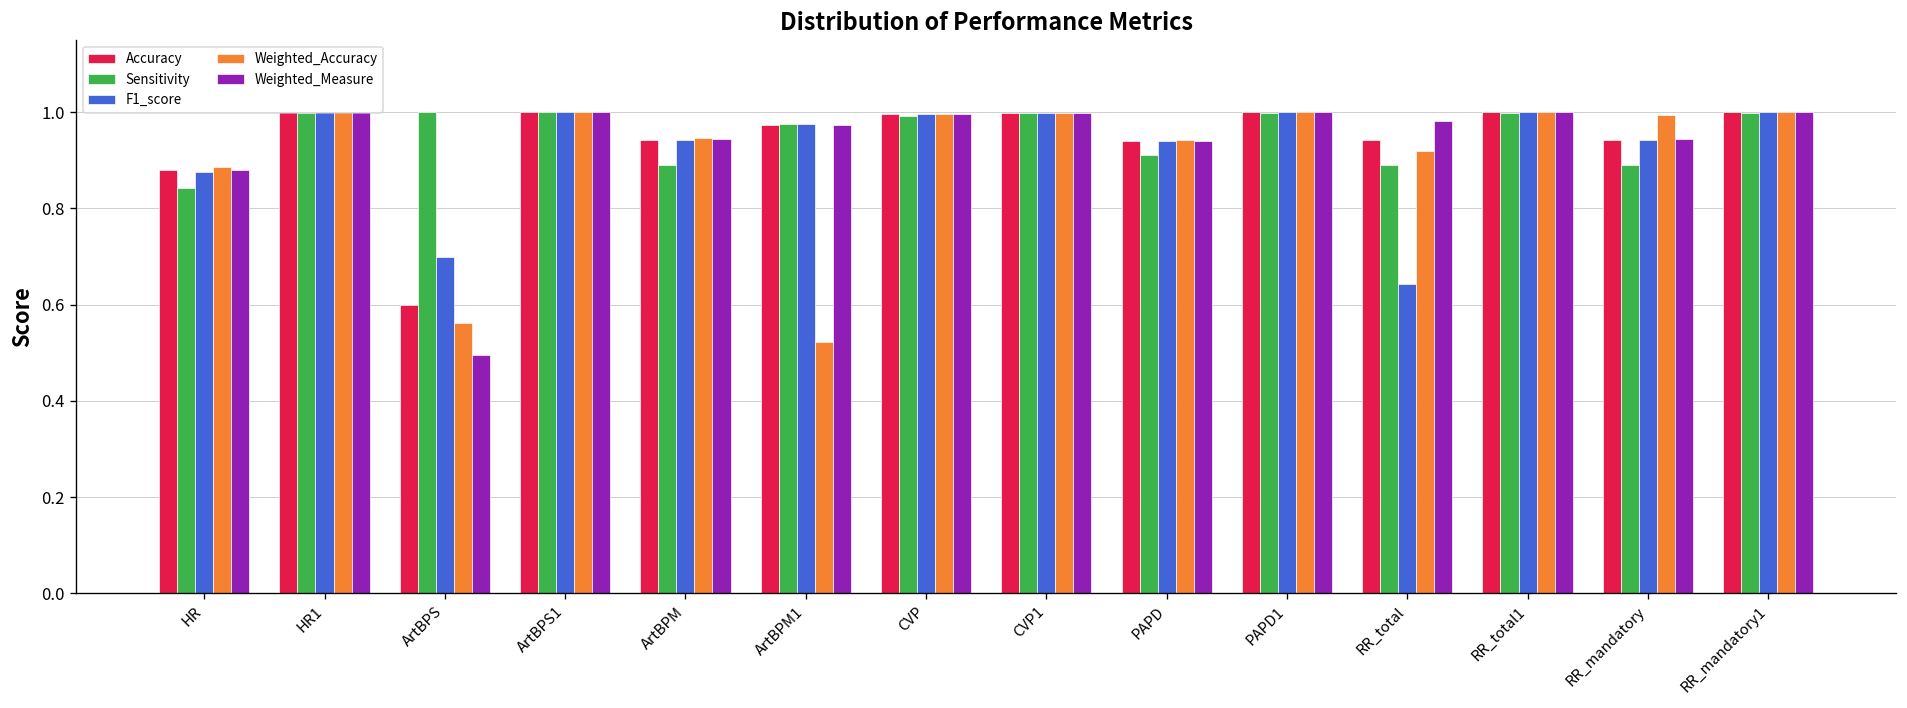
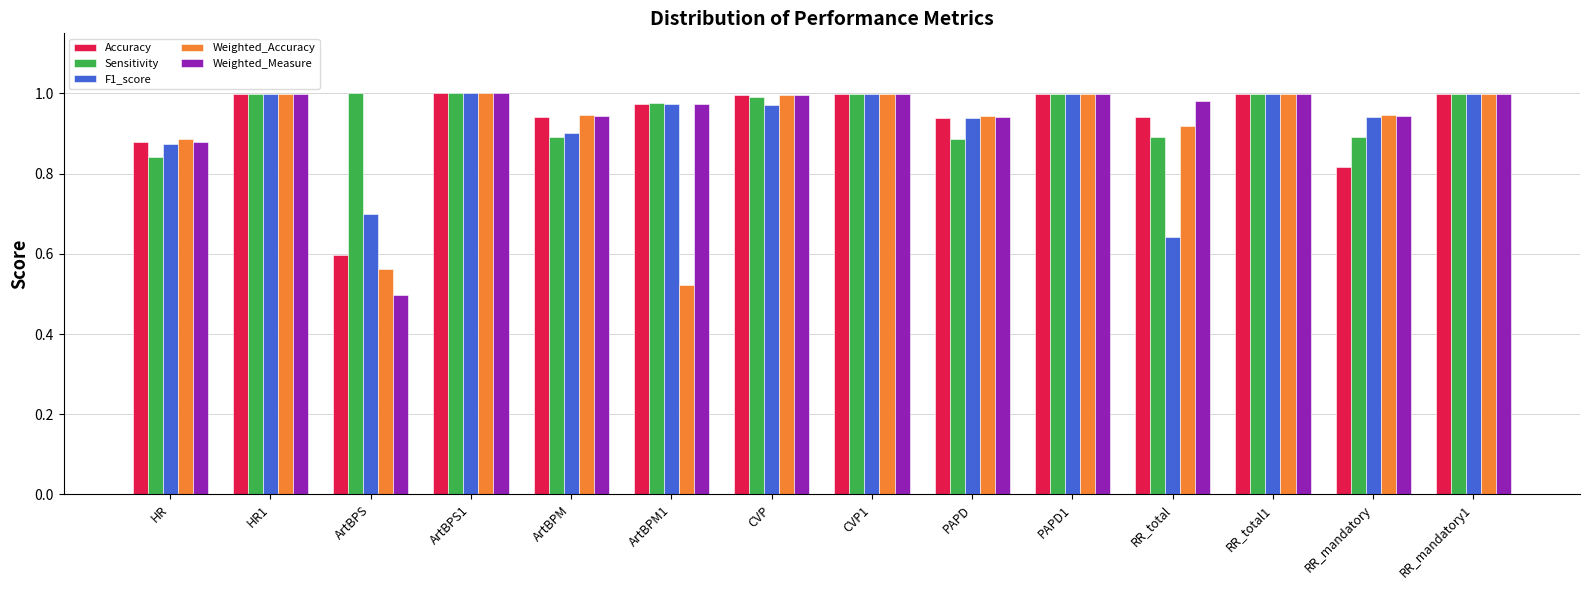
  {
    "Accuracy": {
      "HR": 0.88,
      "HR1": 1.00,
      "ArtBPS": 0.60,
      "ArtBPS1": 1.00,
      "ArtBPM": 0.94,
      "ArtBPM1": 0.97,
      "CVP": 1.00,
      "CVP1": 1.00,
      "PAPD": 0.94,
      "PAPD1": 1.00,
      "RR_total": 0.94,
      "RR_total1": 1.00,
-     "RR_mandatory": 0.94,
+     "RR_mandatory": 0.82,
      "RR_mandatory1": 1.00
    },
    "Sensitivity": {
      "HR": 0.84,
      "HR1": 1.00,
      "ArtBPS": 1.00,
      "ArtBPS1": 1.00,
      "ArtBPM": 0.89,
      "ArtBPM1": 0.98,
      "CVP": 0.99,
      "CVP1": 1.00,
-     "PAPD": 0.91,
+     "PAPD": 0.89,
      "PAPD1": 1.00,
      "RR_total": 0.89,
      "RR_total1": 1.00,
      "RR_mandatory": 0.89,
      "RR_mandatory1": 1.00
    },
    "F1_score": {
      "HR": 0.88,
      "HR1": 1.00,
      "ArtBPS": 0.70,
      "ArtBPS1": 1.00,
-     "ArtBPM": 0.94,
+     "ArtBPM": 0.90,
      "ArtBPM1": 0.97,
-     "CVP": 1.00,
+     "CVP": 0.97,
      "CVP1": 1.00,
      "PAPD": 0.94,
      "PAPD1": 1.00,
      "RR_total": 0.64,
      "RR_total1": 1.00,
      "RR_mandatory": 0.94,
      "RR_mandatory1": 1.00
    },
    "Weighted_Accuracy": {
      "HR": 0.89,
      "HR1": 1.00,
      "ArtBPS": 0.56,
      "ArtBPS1": 1.00,
      "ArtBPM": 0.95,
      "ArtBPM1": 0.52,
      "CVP": 1.00,
      "CVP1": 1.00,
      "PAPD": 0.94,
      "PAPD1": 1.00,
      "RR_total": 0.92,
      "RR_total1": 1.00,
-     "RR_mandatory": 0.99,
+     "RR_mandatory": 0.95,
      "RR_mandatory1": 1.00
    },
    "Weighted_Measure": {
      "HR": 0.88,
      "HR1": 1.00,
      "ArtBPS": 0.50,
      "ArtBPS1": 1.00,
      "ArtBPM": 0.94,
      "ArtBPM1": 0.97,
      "CVP": 1.00,
      "CVP1": 1.00,
      "PAPD": 0.94,
      "PAPD1": 1.00,
      "RR_total": 0.98,
      "RR_total1": 1.00,
      "RR_mandatory": 0.94,
      "RR_mandatory1": 1.00
    }
  }
